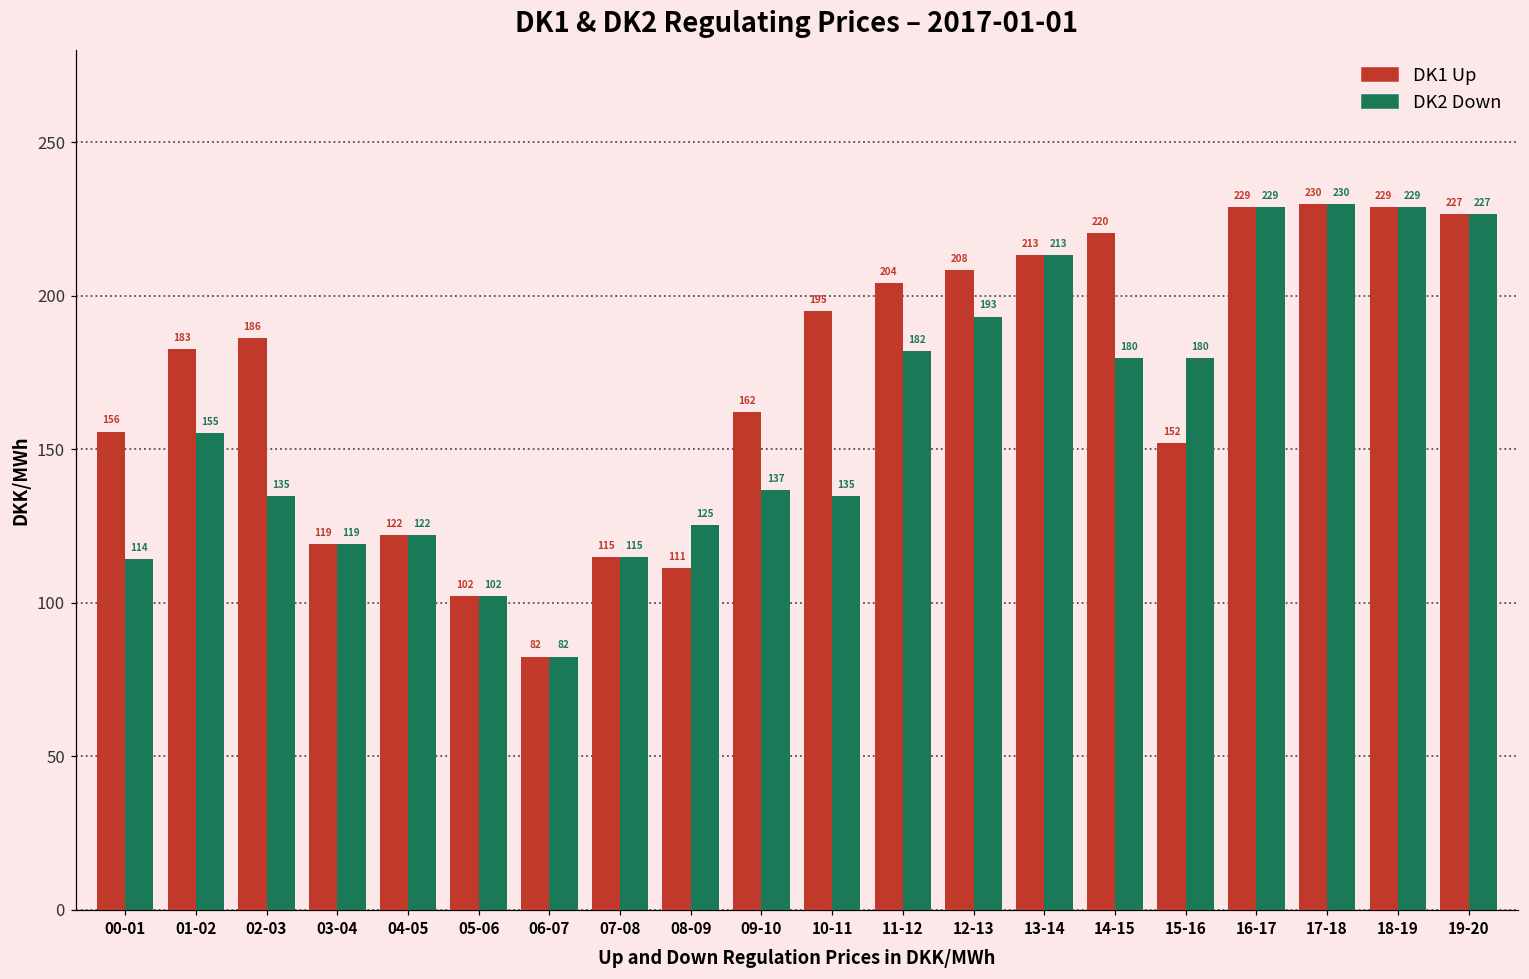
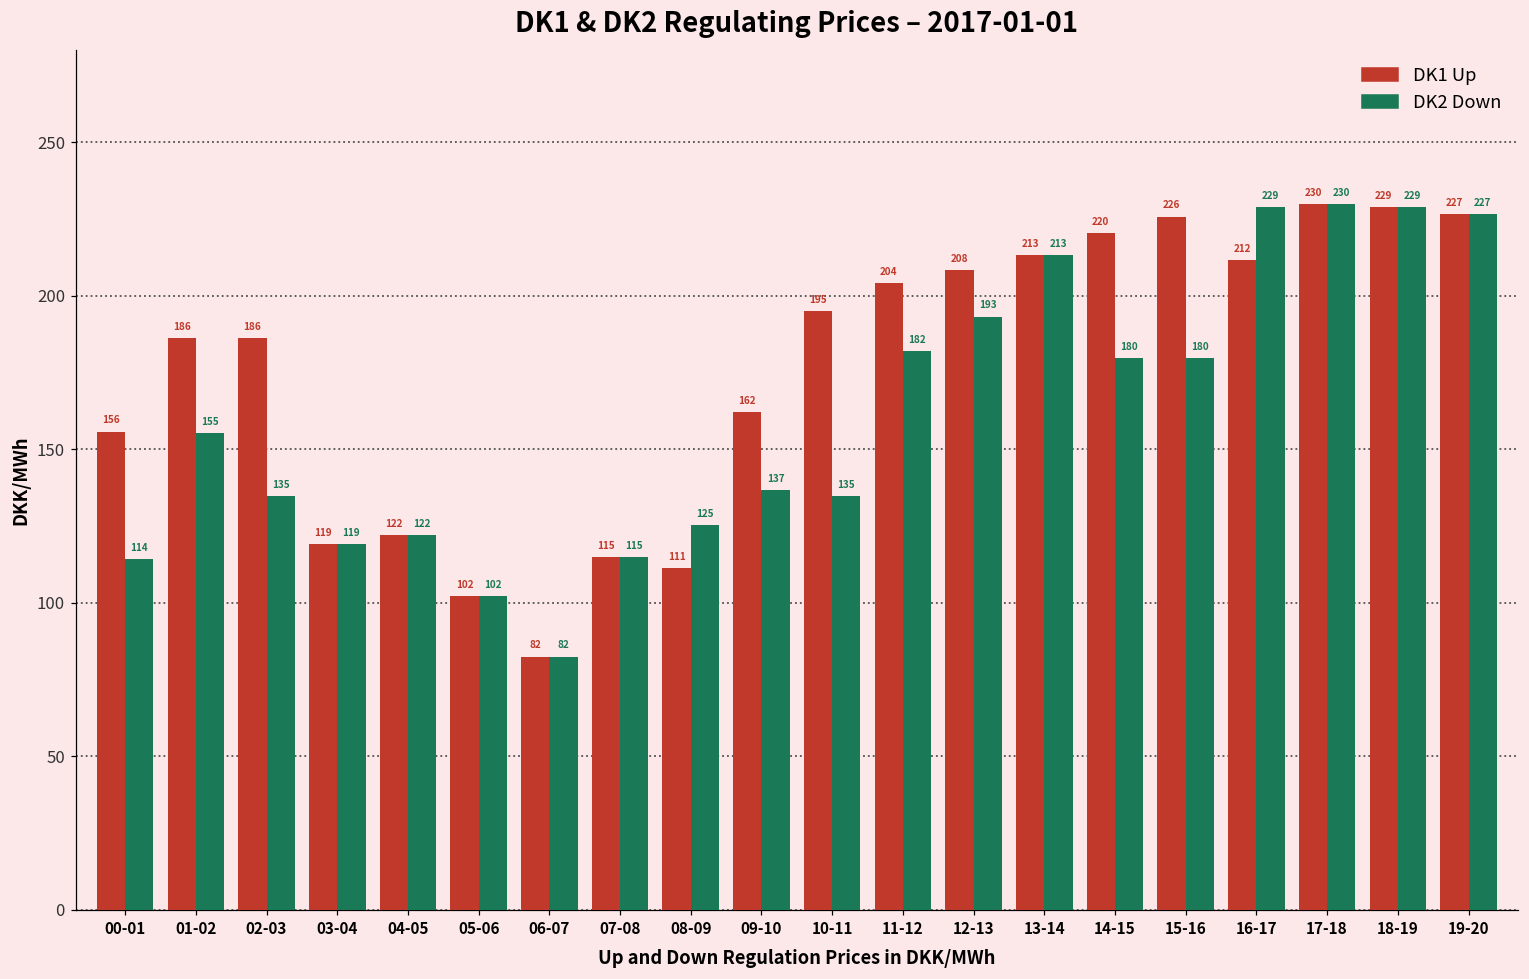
  {
    "DK1 Up": {
      "00-01": 156,
-     "01-02": 183,
+     "01-02": 186,
      "02-03": 186,
      "03-04": 119,
      "04-05": 122,
      "05-06": 102,
      "06-07": 82,
      "07-08": 115,
      "08-09": 111,
      "09-10": 162,
      "10-11": 195,
      "11-12": 204,
      "12-13": 208,
      "13-14": 213,
      "14-15": 220,
-     "15-16": 152,
-     "16-17": 229,
+     "15-16": 226,
+     "16-17": 212,
      "17-18": 230,
      "18-19": 229,
      "19-20": 227
    },
    "DK2 Down": {
      "00-01": 114,
      "01-02": 155,
      "02-03": 135,
      "03-04": 119,
      "04-05": 122,
      "05-06": 102,
      "06-07": 82,
      "07-08": 115,
      "08-09": 125,
      "09-10": 137,
      "10-11": 135,
      "11-12": 182,
      "12-13": 193,
      "13-14": 213,
      "14-15": 180,
      "15-16": 180,
      "16-17": 229,
      "17-18": 230,
      "18-19": 229,
      "19-20": 227
    }
  }
